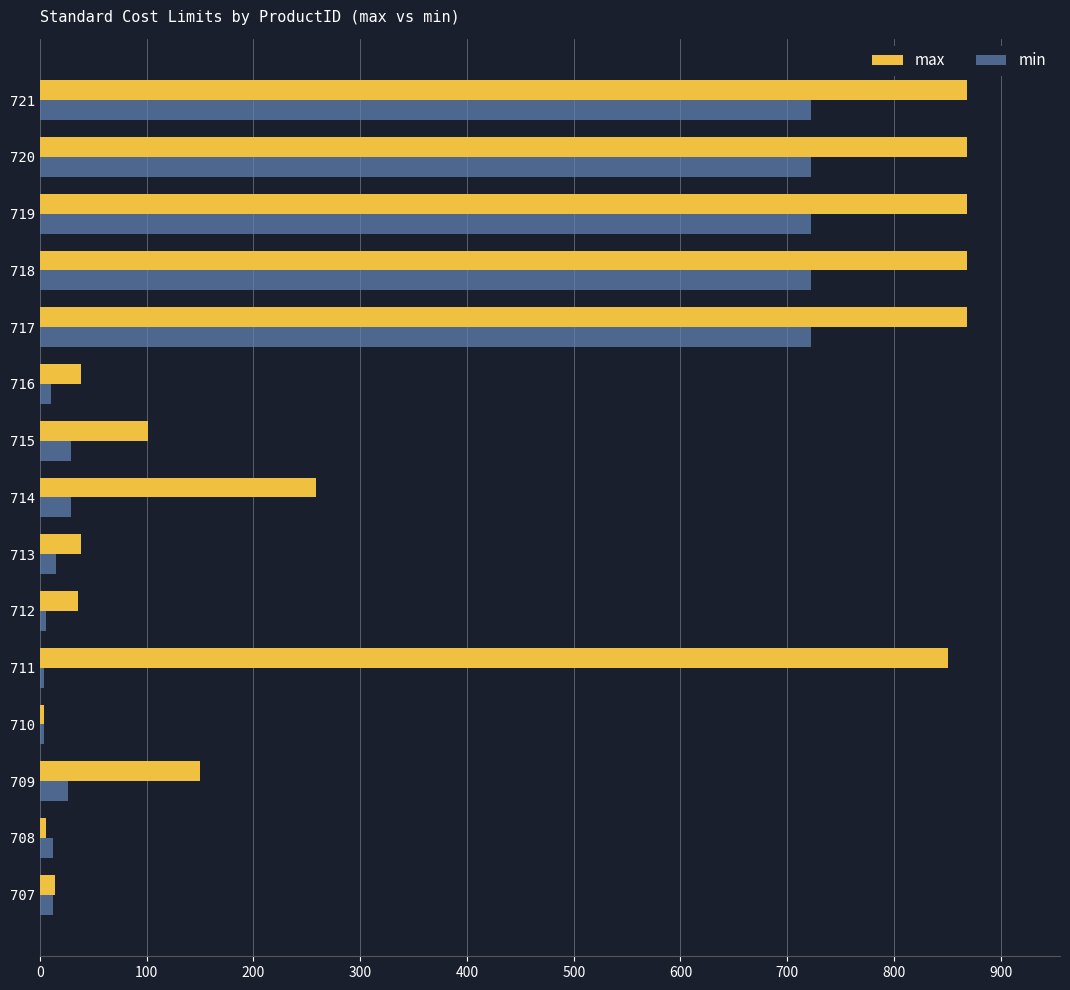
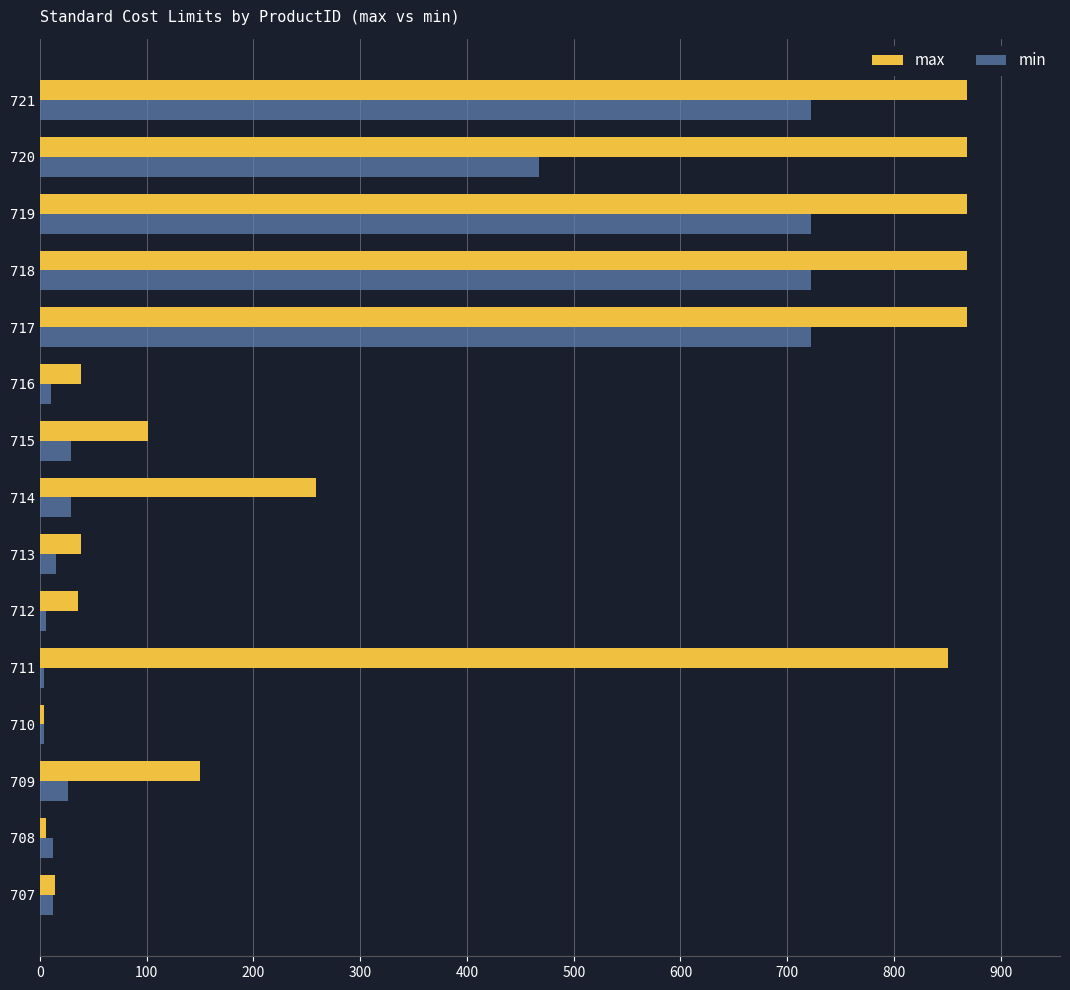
  {
    "max": {
      "721": 869,
      "720": 869,
      "719": 869,
      "718": 869,
      "717": 869,
      "716": 38,
      "715": 101,
      "714": 258,
      "713": 38,
      "712": 35,
      "711": 850,
      "710": 3,
      "709": 150,
      "708": 5,
      "707": 14
    },
    "min": {
      "721": 722,
-     "720": 722,
+     "720": 467,
      "719": 722,
      "718": 722,
      "717": 722,
      "716": 10,
      "715": 29,
      "714": 29,
      "713": 15,
      "712": 5,
      "711": 4,
      "710": 3,
      "709": 27,
      "708": 12,
      "707": 12
    }
  }
